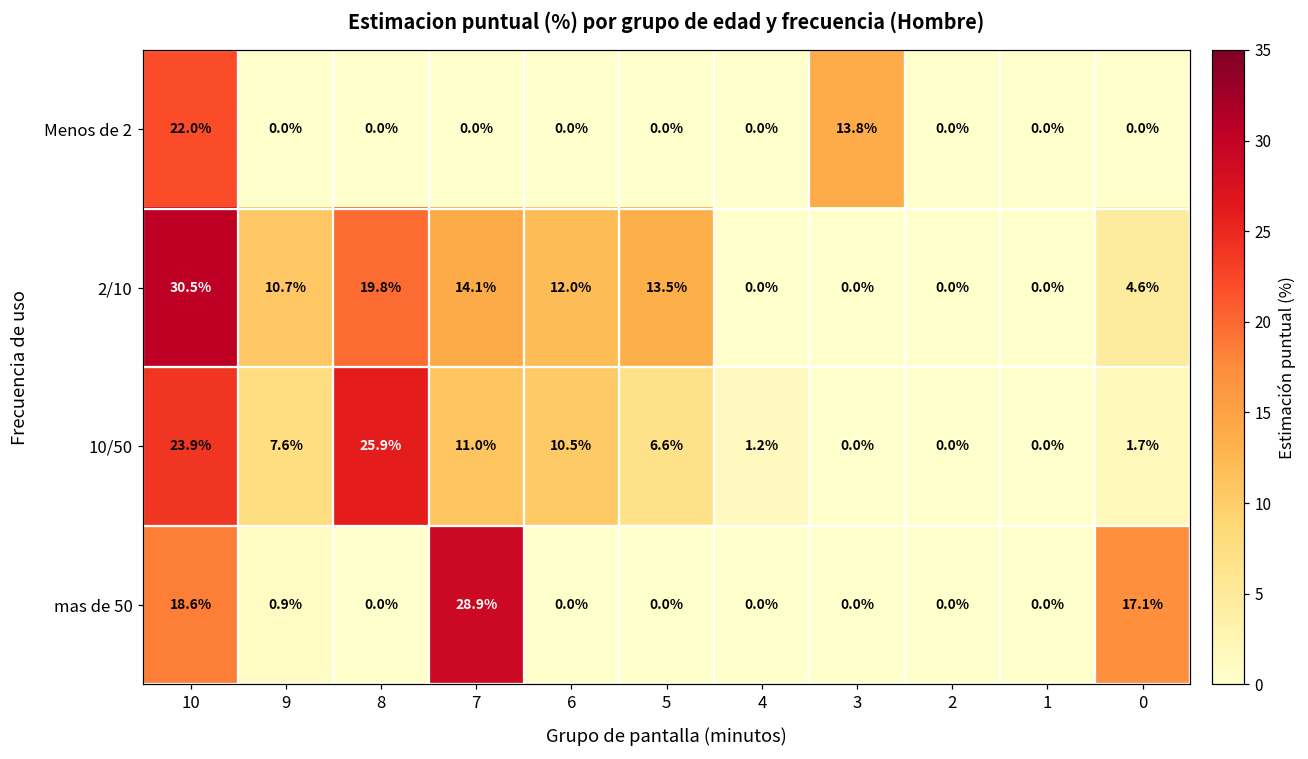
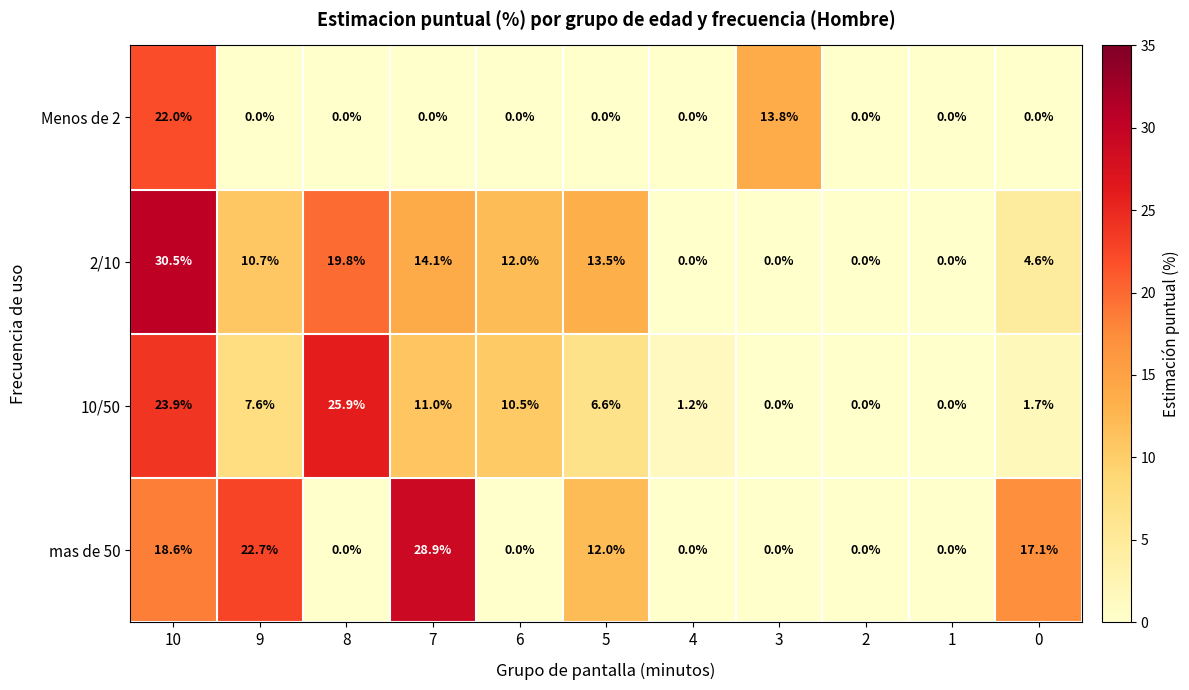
  {
    "Menos de 2": {
      "10": "22.0%",
      "9": "0.0%",
      "8": "0.0%",
      "7": "0.0%",
      "6": "0.0%",
      "5": "0.0%",
      "4": "0.0%",
      "3": "13.8%",
      "2": "0.0%",
      "1": "0.0%",
      "0": "0.0%"
    },
    "2/10": {
      "10": "30.5%",
      "9": "10.7%",
      "8": "19.8%",
      "7": "14.1%",
      "6": "12.0%",
      "5": "13.5%",
      "4": "0.0%",
      "3": "0.0%",
      "2": "0.0%",
      "1": "0.0%",
      "0": "4.6%"
    },
    "10/50": {
      "10": "23.9%",
      "9": "7.6%",
      "8": "25.9%",
      "7": "11.0%",
      "6": "10.5%",
      "5": "6.6%",
      "4": "1.2%",
      "3": "0.0%",
      "2": "0.0%",
      "1": "0.0%",
      "0": "1.7%"
    },
    "mas de 50": {
      "10": "18.6%",
-     "9": "0.9%",
+     "9": "22.7%",
      "8": "0.0%",
      "7": "28.9%",
      "6": "0.0%",
-     "5": "0.0%",
+     "5": "12.0%",
      "4": "0.0%",
      "3": "0.0%",
      "2": "0.0%",
      "1": "0.0%",
      "0": "17.1%"
    }
  }
